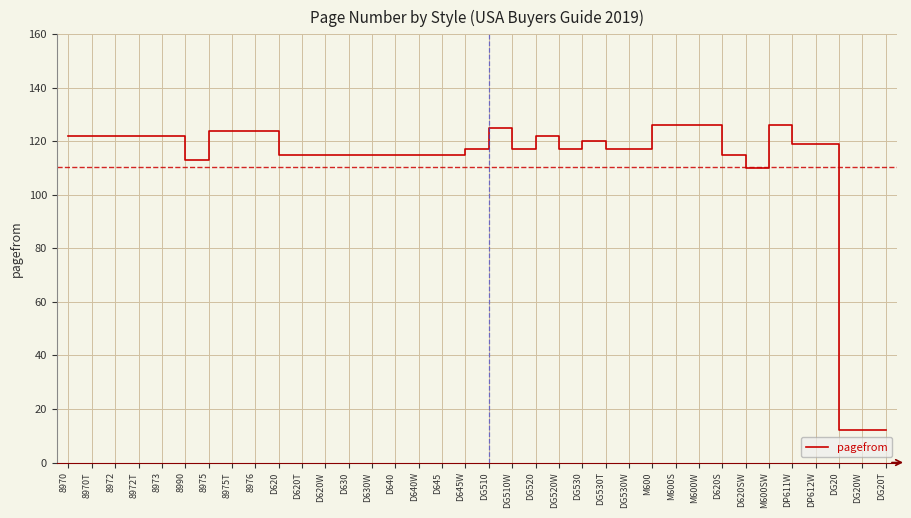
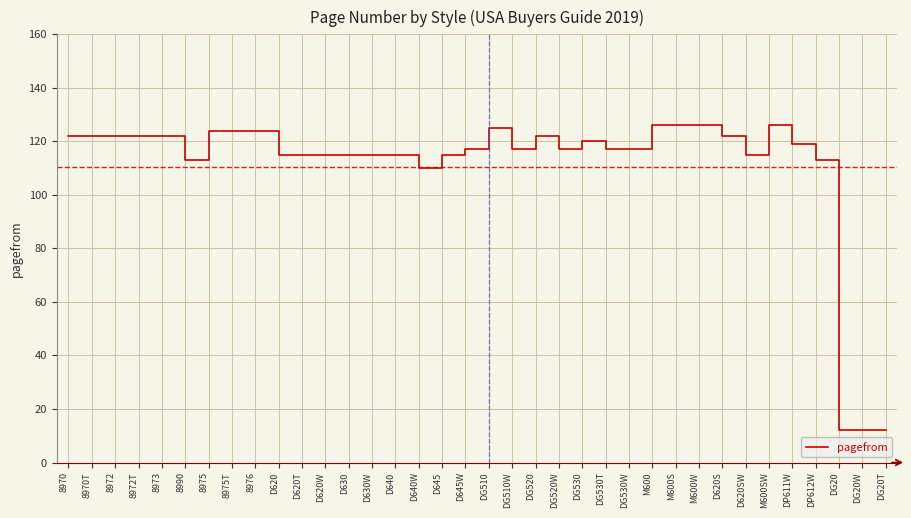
  {
    "8970": 122,
    "8970T": 122,
    "8972": 122,
    "8972T": 122,
    "8973": 122,
    "8990": 113,
    "8975": 124,
    "8975T": 124,
    "8976": 124,
    "D620": 115,
    "D620T": 115,
    "D620W": 115,
    "D630": 115,
    "D630W": 115,
    "D640": 115,
-   "D640W": 115,
+   "D640W": 110,
    "D645": 115,
    "D645W": 117,
    "DG510": 125,
    "DG510W": 117,
    "DG520": 122,
    "DG520W": 117,
    "DG530": 120,
    "DG530T": 117,
    "DG530W": 117,
    "M600": 126,
    "M600S": 126,
    "M600W": 126,
-   "D620S": 115,
-   "D620SW": 110,
+   "D620S": 122,
+   "D620SW": 115,
    "M600SW": 126,
    "DP611W": 119,
-   "DP612W": 119,
+   "DP612W": 113,
    "DG20": 12,
    "DG20W": 12,
    "DG20T": 12
  }
